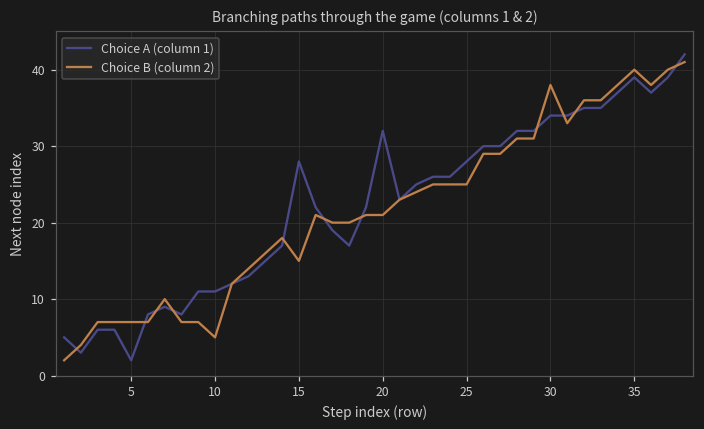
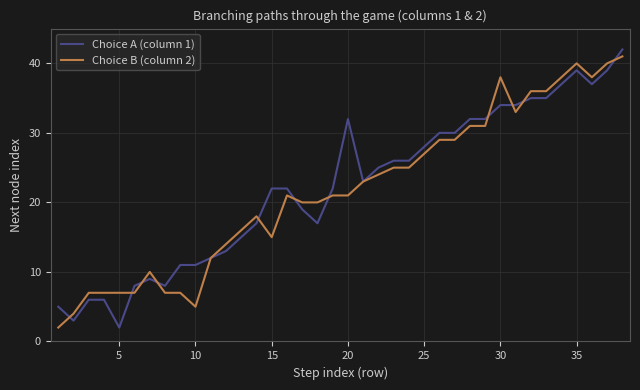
  {
    "Choice A (column 1)": {
      "5": 2,
      "10": 11,
-     "15": 28,
+     "15": 22,
      "20": 32,
      "25": 28,
      "30": 34,
      "35": 39
    },
    "Choice B (column 2)": {
      "5": 7,
      "10": 5,
      "15": 15,
      "20": 21,
-     "25": 25,
+     "25": 27,
      "30": 38,
      "35": 40
    }
  }
